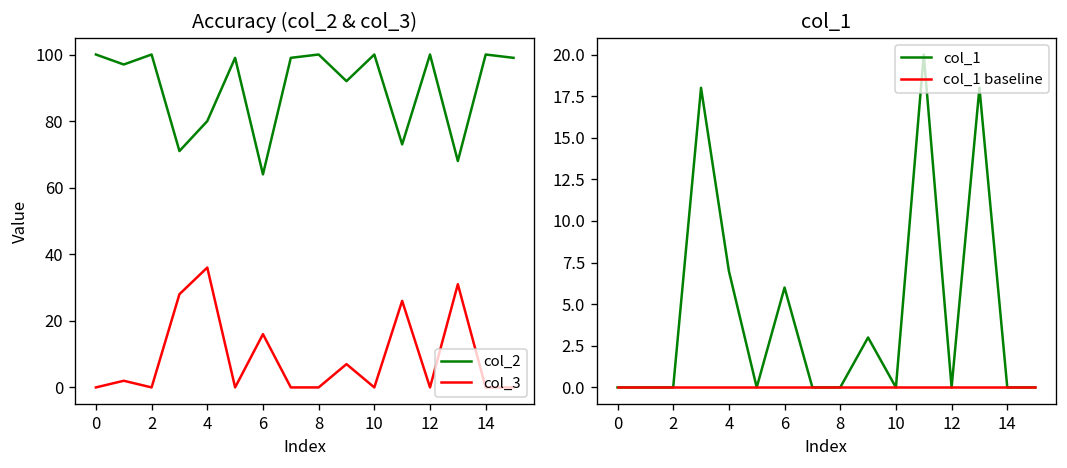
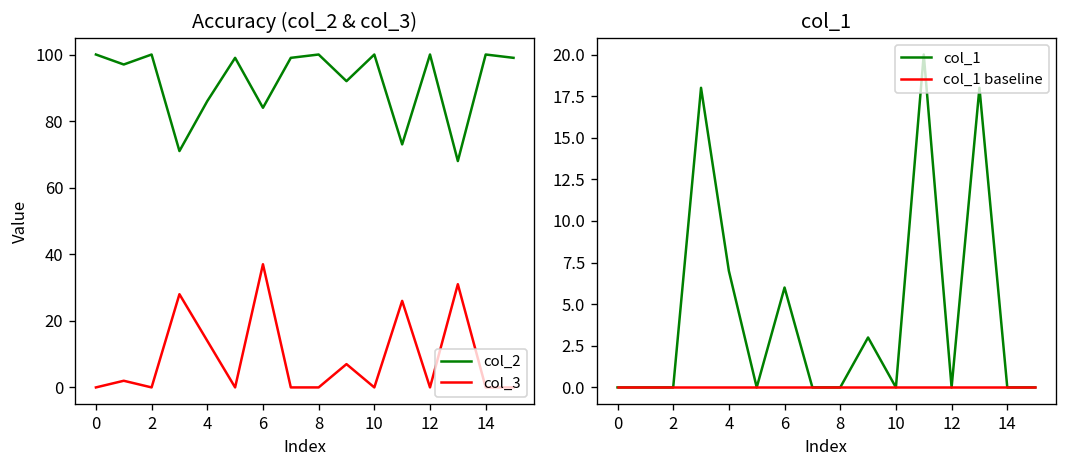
  {
    "Accuracy (col_2 & col_3)": {
      "col_2": {
        "0": 100,
        "2": 100,
-       "4": 80,
-       "6": 64,
+       "4": 86,
+       "6": 84,
        "8": 100,
        "10": 100,
        "12": 100,
        "14": 100
      },
      "col_3": {
        "0": 0,
        "2": 0,
-       "4": 36,
-       "6": 16,
+       "4": 14,
+       "6": 37,
        "8": 0,
        "10": 0,
        "12": 0
      }
    },
    "col_1": {
      "col_1": {
        "4": 7.0,
        "6": 6.0
      },
      "col_1 baseline": {
        "4": 0.0,
        "6": 0.0
      }
    }
  }
